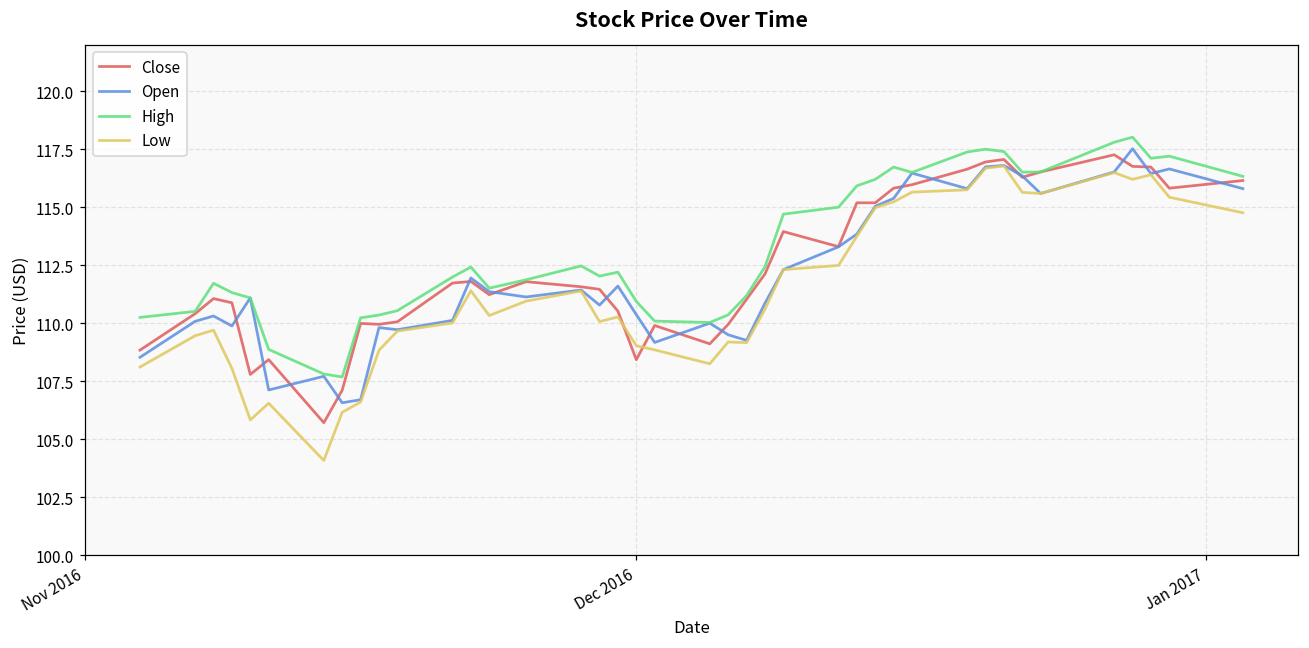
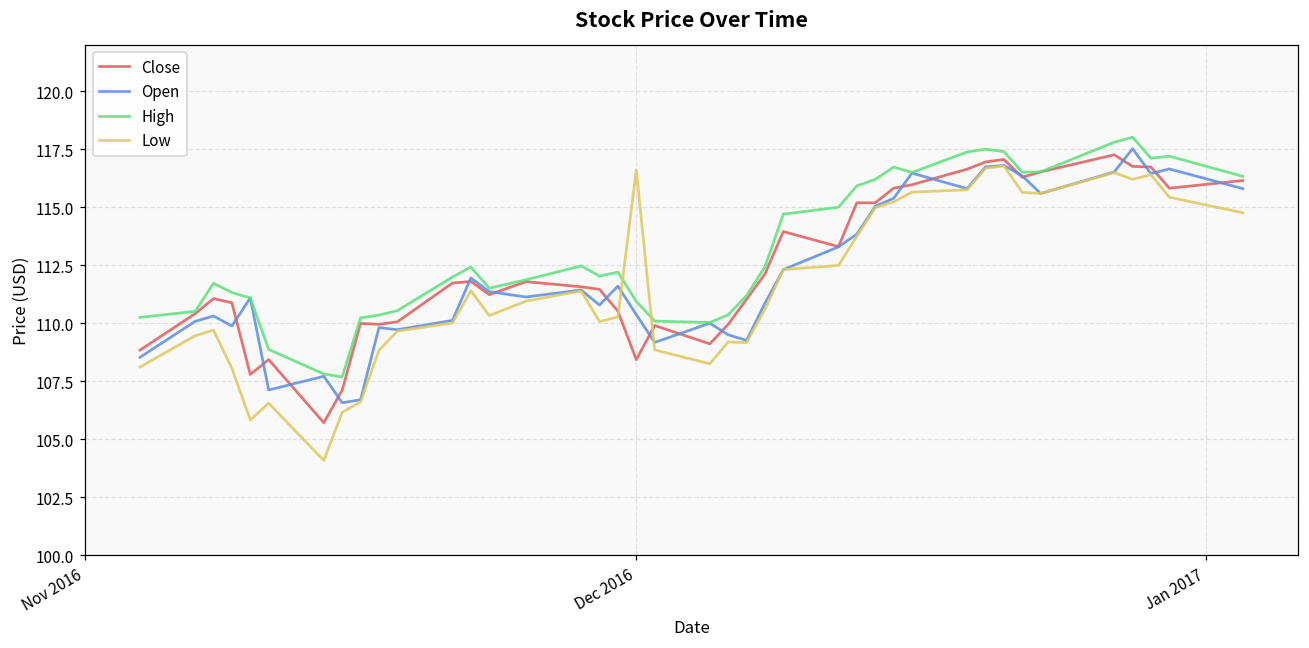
  {
    "Close": {
      "Dec 2016": 108.4
    },
    "Open": {
      "Dec 2016": 110.4
    },
    "High": {
      "Dec 2016": 110.9
    },
    "Low": {
-     "Dec 2016": 109.0
+     "Dec 2016": 116.6
    }
  }
